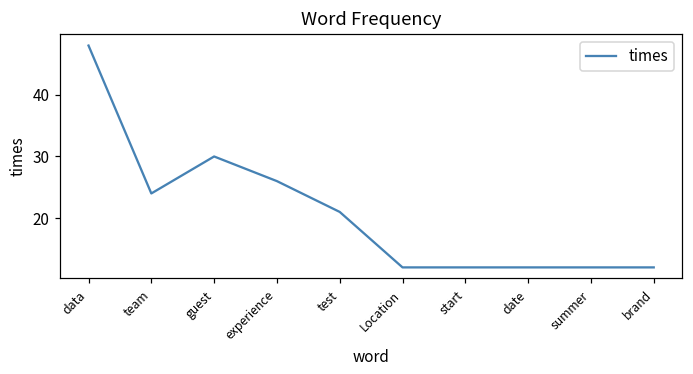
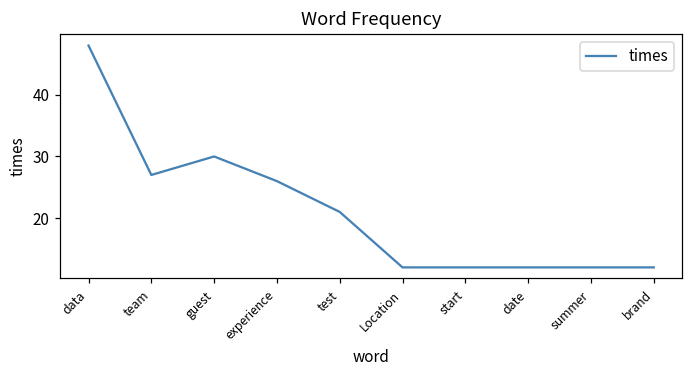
  {
    "data": 48,
-   "team": 24,
+   "team": 27,
    "guest": 30,
    "experience": 26,
    "test": 21,
    "Location": 12,
    "start": 12,
    "date": 12,
    "summer": 12,
    "brand": 12
  }
